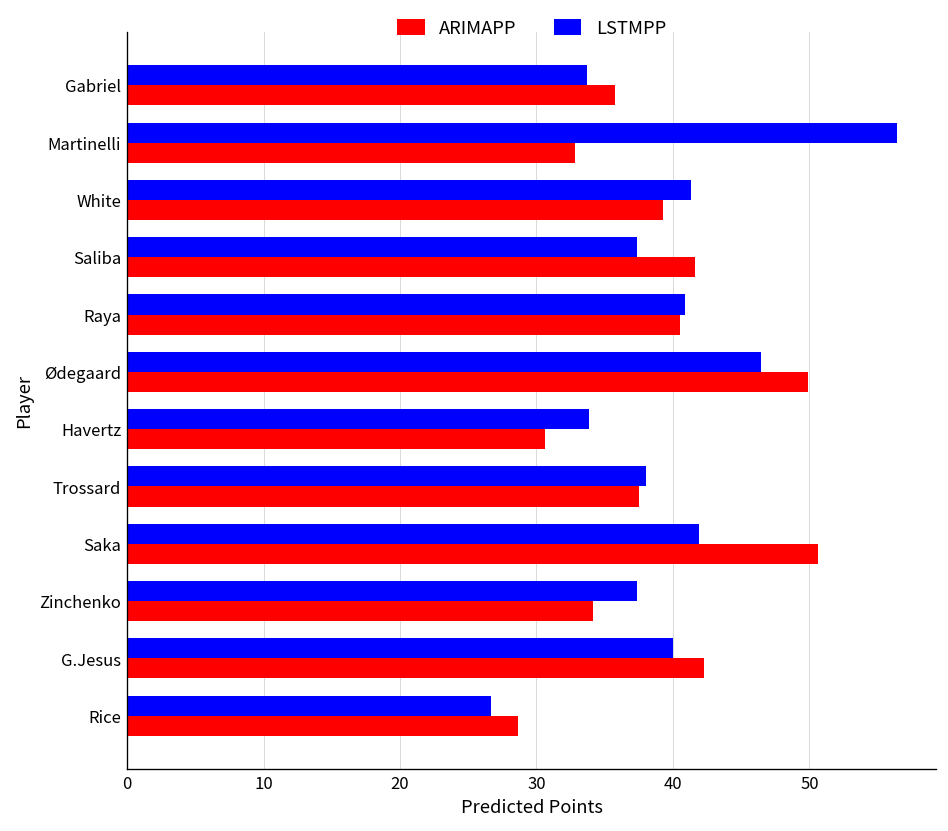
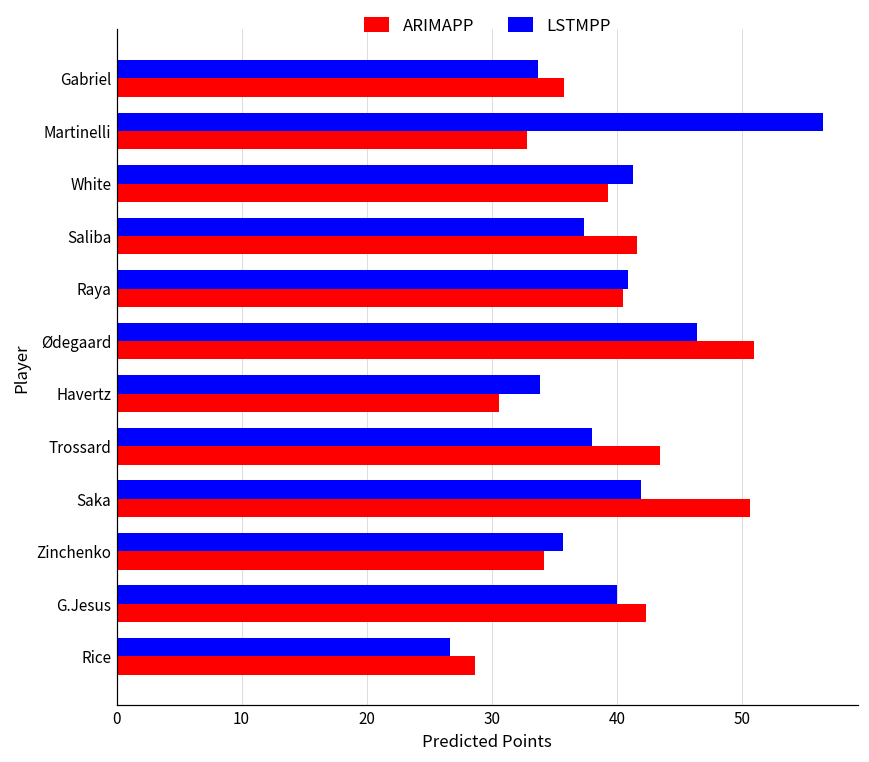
  {
    "ARIMAPP": {
      "Gabriel": 35.7,
      "Martinelli": 32.8,
      "White": 39.3,
      "Saliba": 41.6,
      "Raya": 40.5,
-     "Ødegaard": 49.9,
+     "Ødegaard": 51.0,
      "Havertz": 30.6,
-     "Trossard": 37.5,
+     "Trossard": 43.4,
      "Saka": 50.6,
      "Zinchenko": 34.2,
      "G.Jesus": 42.3,
      "Rice": 28.7
    },
    "LSTMPP": {
      "Gabriel": 33.7,
      "Martinelli": 56.5,
      "White": 41.3,
      "Saliba": 37.3,
      "Raya": 40.9,
      "Ødegaard": 46.4,
      "Havertz": 33.8,
      "Trossard": 38.0,
      "Saka": 41.9,
-     "Zinchenko": 37.4,
+     "Zinchenko": 35.7,
      "G.Jesus": 40.0,
      "Rice": 26.6
    }
  }
